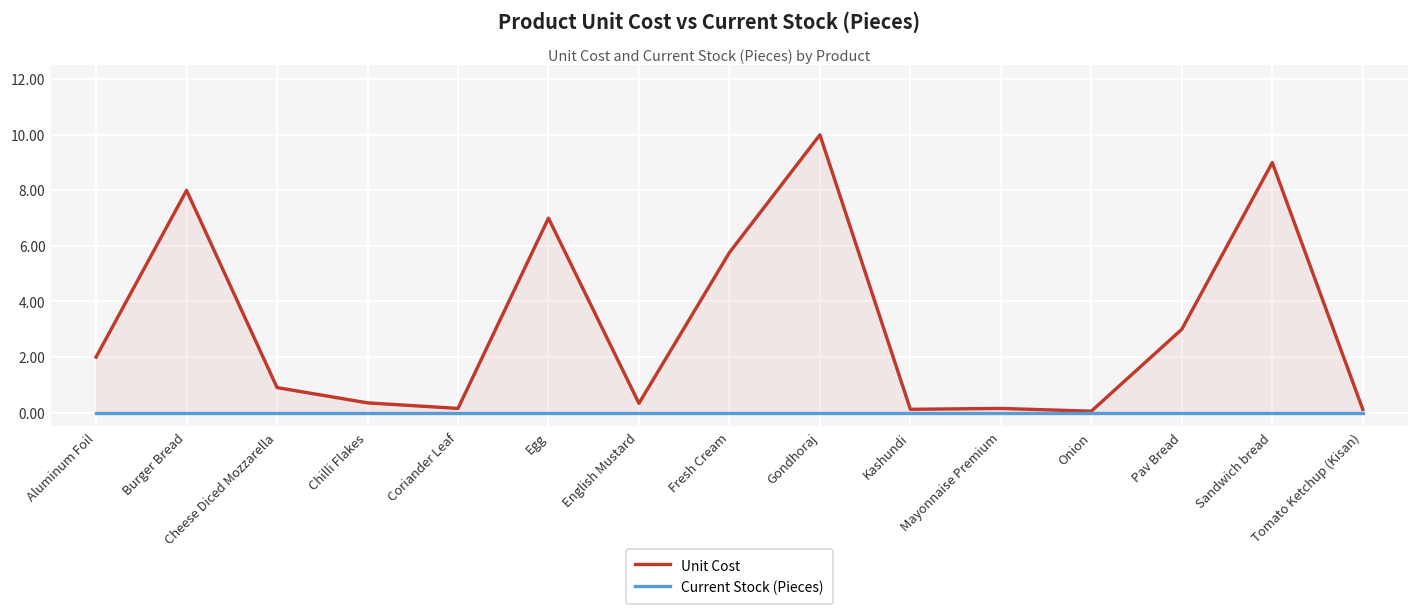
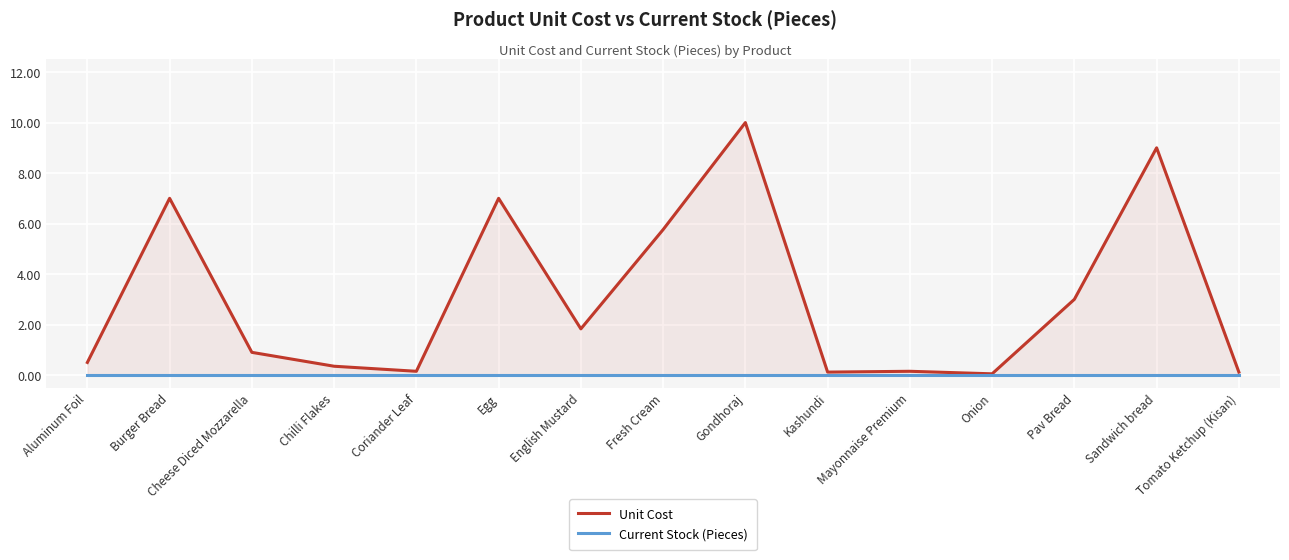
  {
    "Unit Cost": {
-     "Aluminum Foil": 2.0,
-     "Burger Bread": 8,
+     "Aluminum Foil": 0.5,
+     "Burger Bread": 7,
      "Cheese Diced Mozzarella": 0.9,
      "Chilli Flakes": 0.4,
      "Coriander Leaf": 0.2,
      "Egg": 7.0,
-     "English Mustard": 0.3,
+     "English Mustard": 1.8,
      "Fresh Cream": 5.8,
      "Gondhoraj": 10.0,
      "Kashundi": 0.1,
      "Mayonnaise Premium": 0.2,
      "Pav Bread": 3.0,
      "Sandwich bread": 9.0,
      "Tomato Ketchup (Kisan)": 0.1
    },
    "Current Stock (Pieces)": {
      "Aluminum Foil": 0.0,
      "Burger Bread": 0.0,
      "Cheese Diced Mozzarella": 0.0,
      "Chilli Flakes": 0.0,
      "Coriander Leaf": 0.0,
      "Egg": 0.0,
      "English Mustard": 0.0,
      "Fresh Cream": 0.0,
      "Gondhoraj": 0.0,
      "Kashundi": 0.0,
      "Mayonnaise Premium": 0.0,
      "Pav Bread": 0.0,
      "Sandwich bread": 0.0,
      "Tomato Ketchup (Kisan)": 0.0
    }
  }
